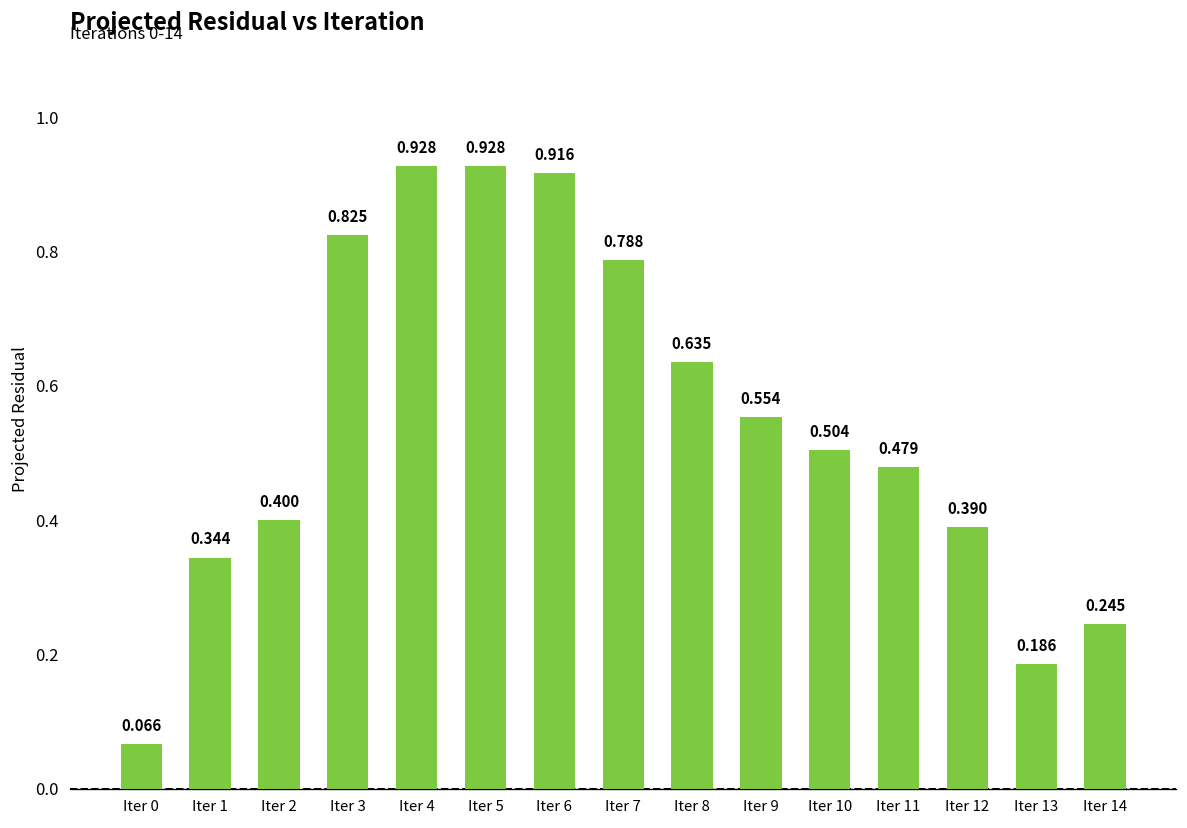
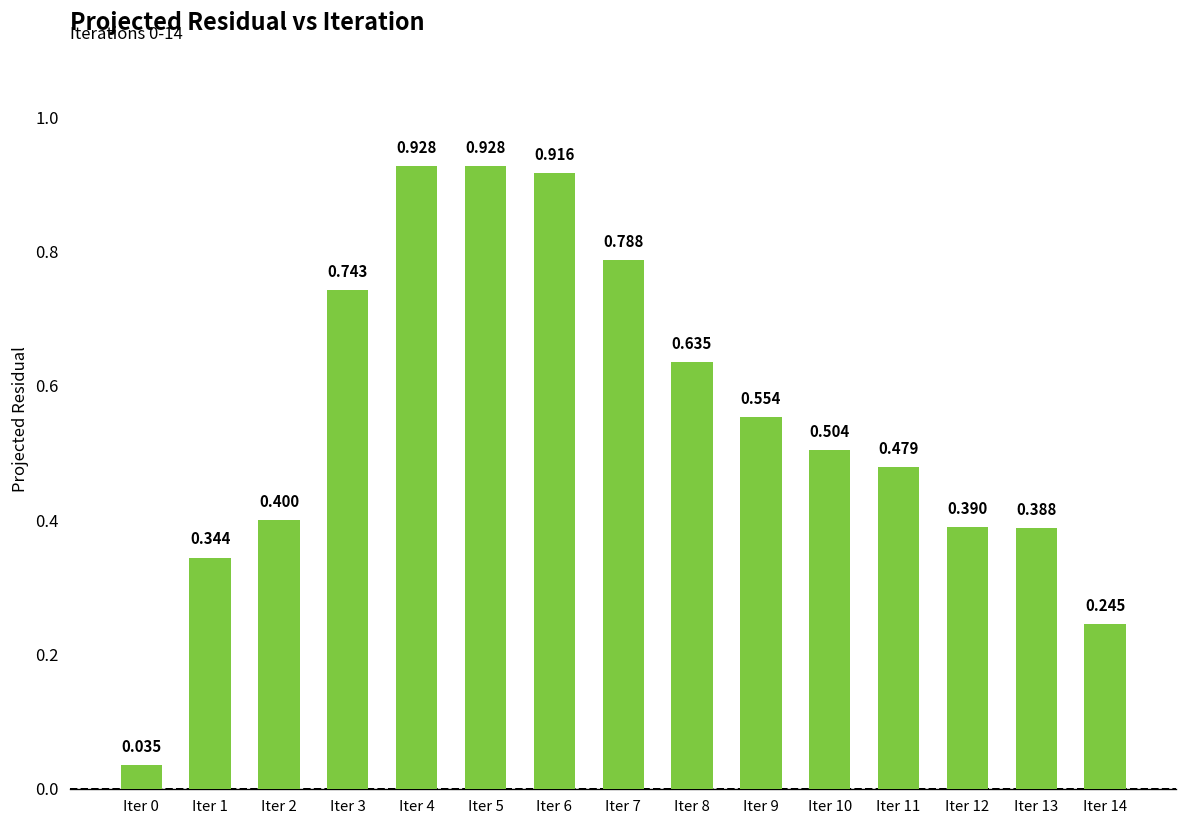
  {
-   "Iter 0": 0.066,
+   "Iter 0": 0.035,
    "Iter 1": 0.344,
    "Iter 2": 0.400,
-   "Iter 3": 0.825,
+   "Iter 3": 0.743,
    "Iter 4": 0.928,
    "Iter 5": 0.928,
    "Iter 6": 0.916,
    "Iter 7": 0.788,
    "Iter 8": 0.635,
    "Iter 9": 0.554,
    "Iter 10": 0.504,
    "Iter 11": 0.479,
    "Iter 12": 0.390,
-   "Iter 13": 0.186,
+   "Iter 13": 0.388,
    "Iter 14": 0.245
  }
